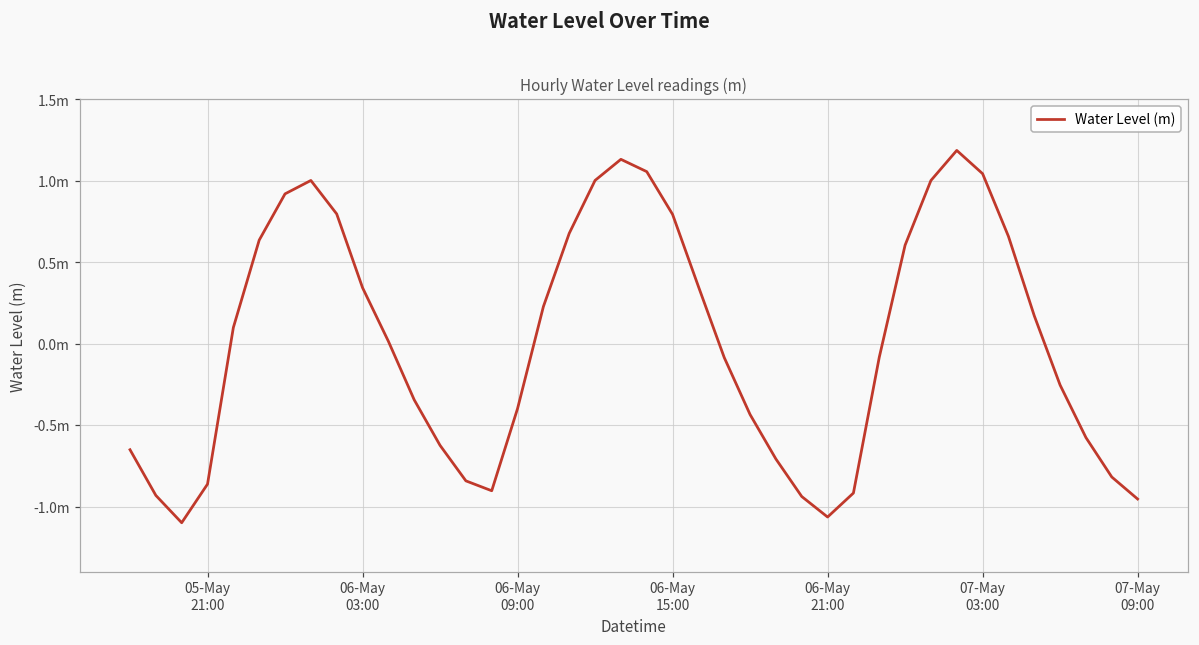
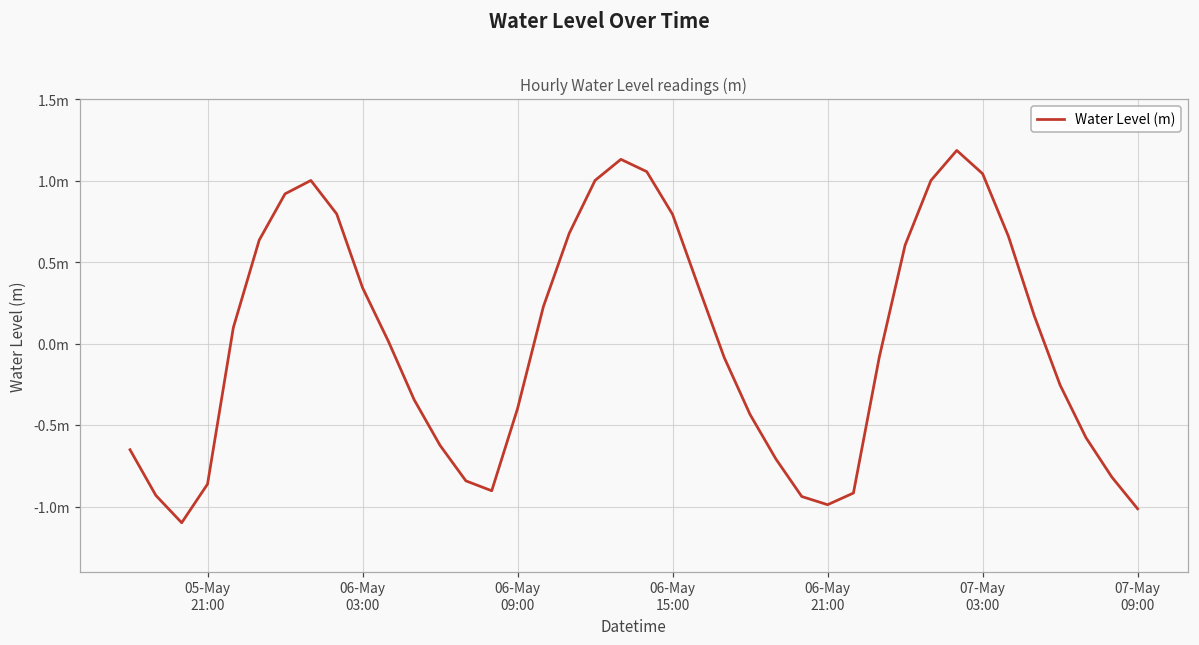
  {
    "05-May 21:00": "-0.86m",
    "06-May 03:00": "0.34m",
    "06-May 09:00": "-0.40m",
    "06-May 15:00": "0.79m",
-   "06-May 21:00": "-1.06m",
+   "06-May 21:00": "-0.99m",
    "07-May 03:00": "1.04m",
-   "07-May 09:00": "-0.95m"
+   "07-May 09:00": "-1.01m"
  }
